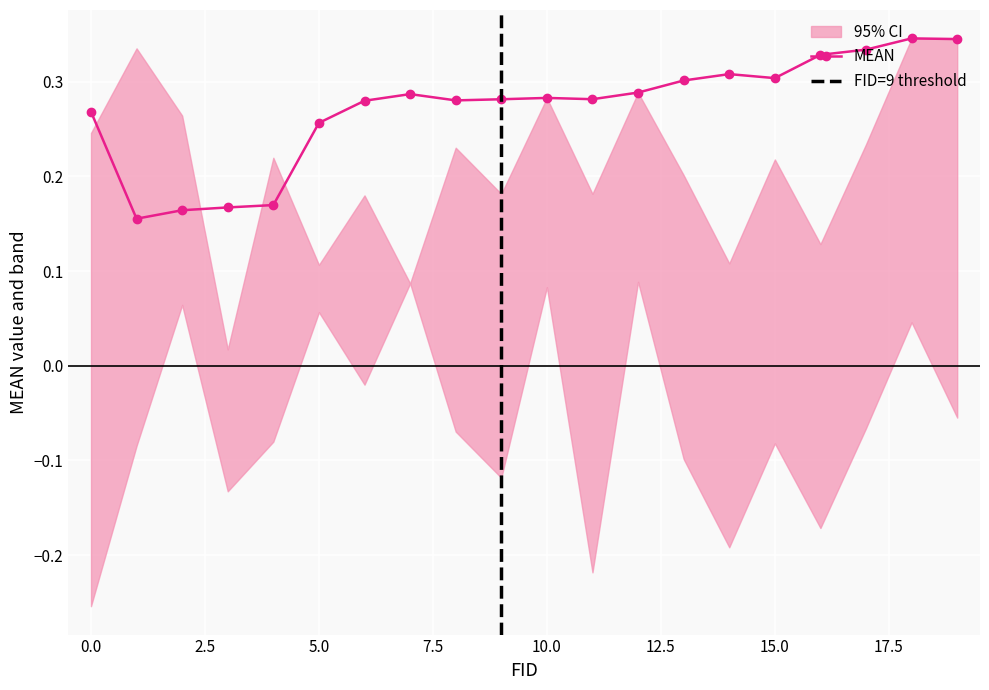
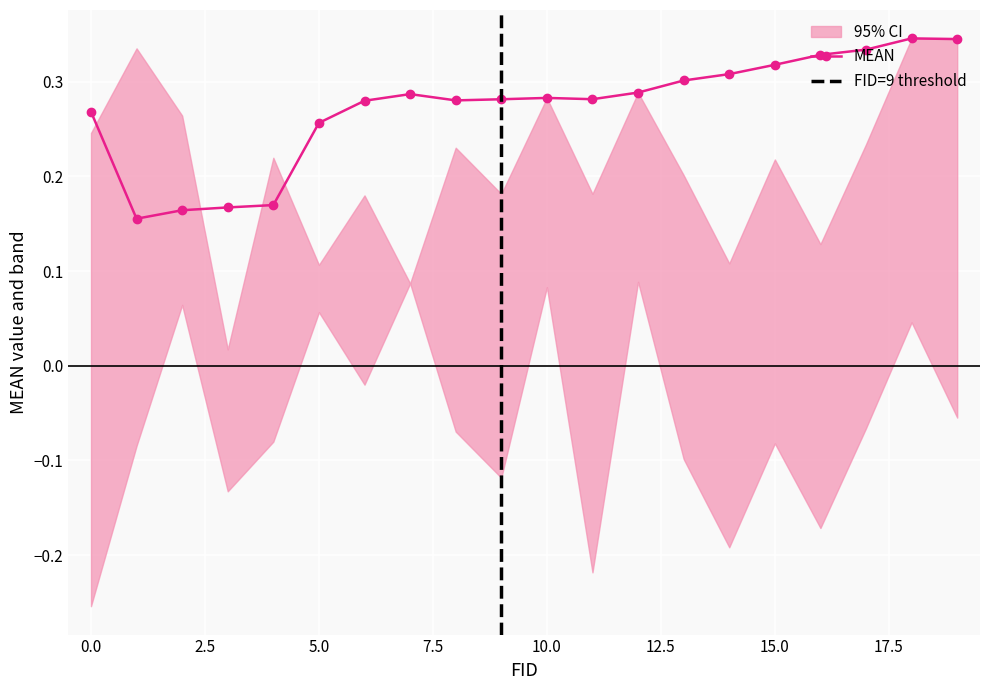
  {
    "MEAN": {
      "0.0": 0.27,
      "5.0": 0.26,
-     "15.0": 0.30
+     "15.0": 0.32
    }
  }
